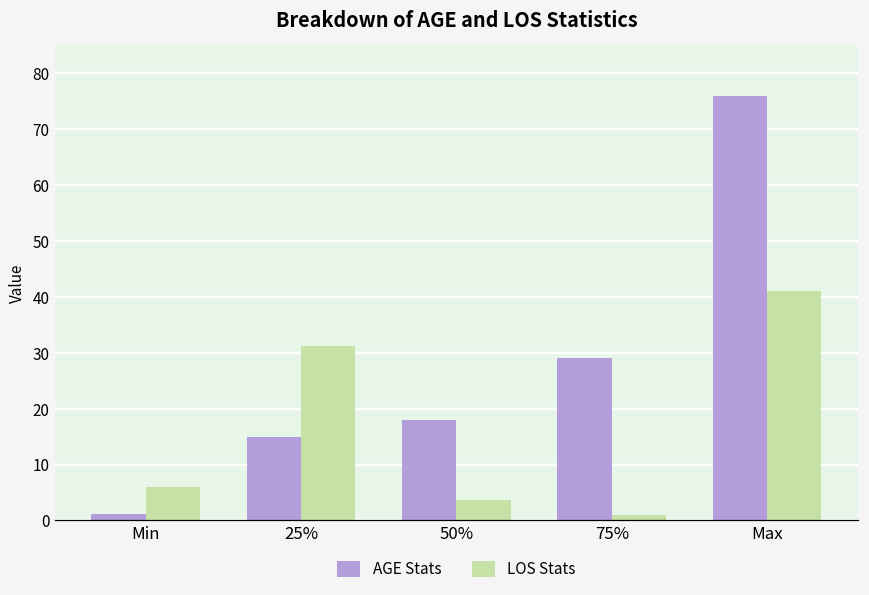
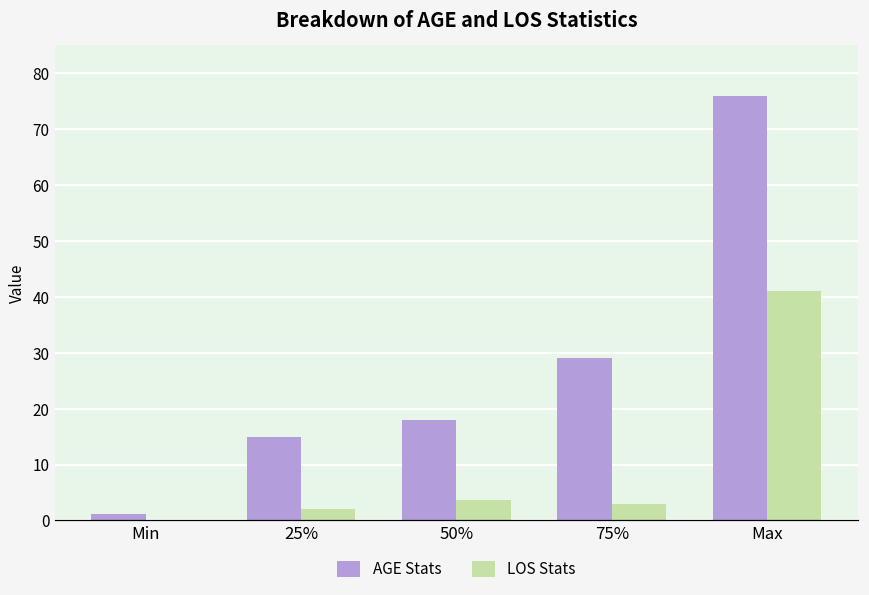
  {
    "AGE Stats": {
      "Min": 1,
      "25%": 15,
      "50%": 18,
      "75%": 29,
      "Max": 76
    },
    "LOS Stats": {
-     "Min": 6,
-     "25%": 31,
+     "Min": 0,
+     "25%": 2,
      "50%": 4,
-     "75%": 1,
+     "75%": 3,
      "Max": 41
    }
  }
